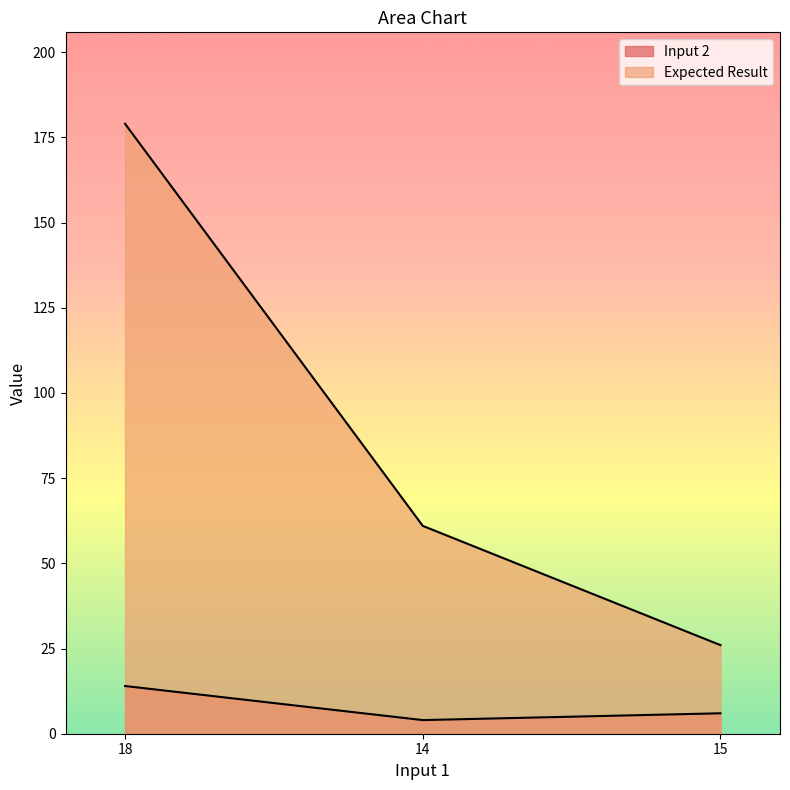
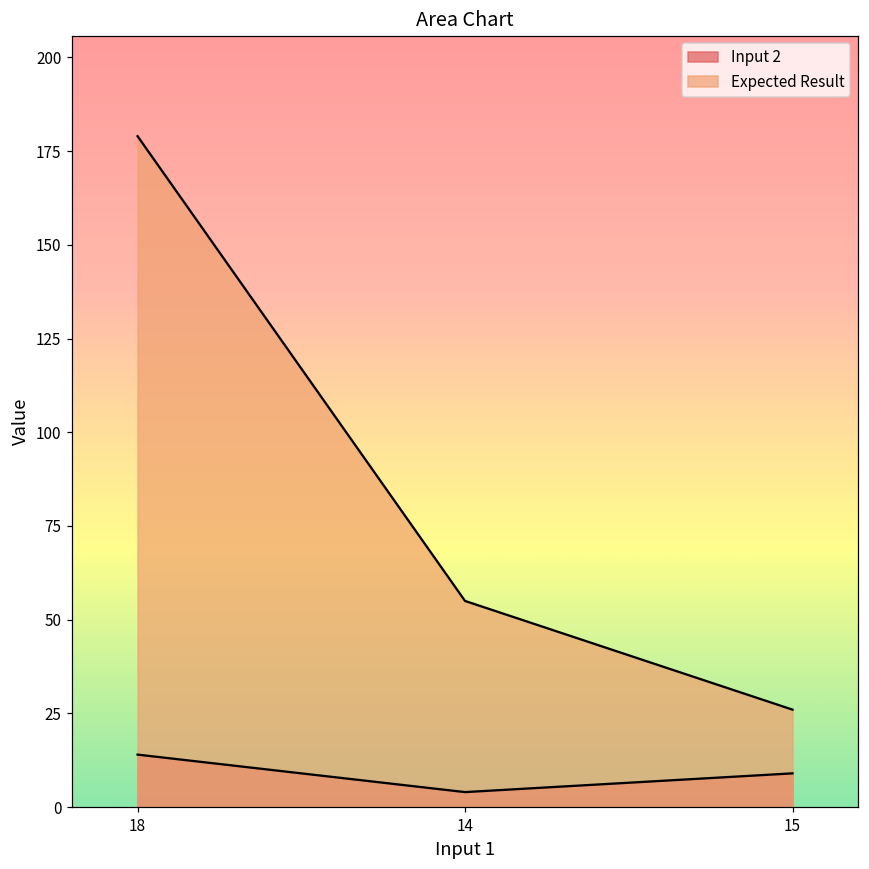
  {
    "Input 2": {
      "18": 14,
      "14": 4,
-     "15": 6
+     "15": 9
    },
    "Expected Result": {
      "18": 179,
-     "14": 61,
+     "14": 55,
      "15": 26
    }
  }
